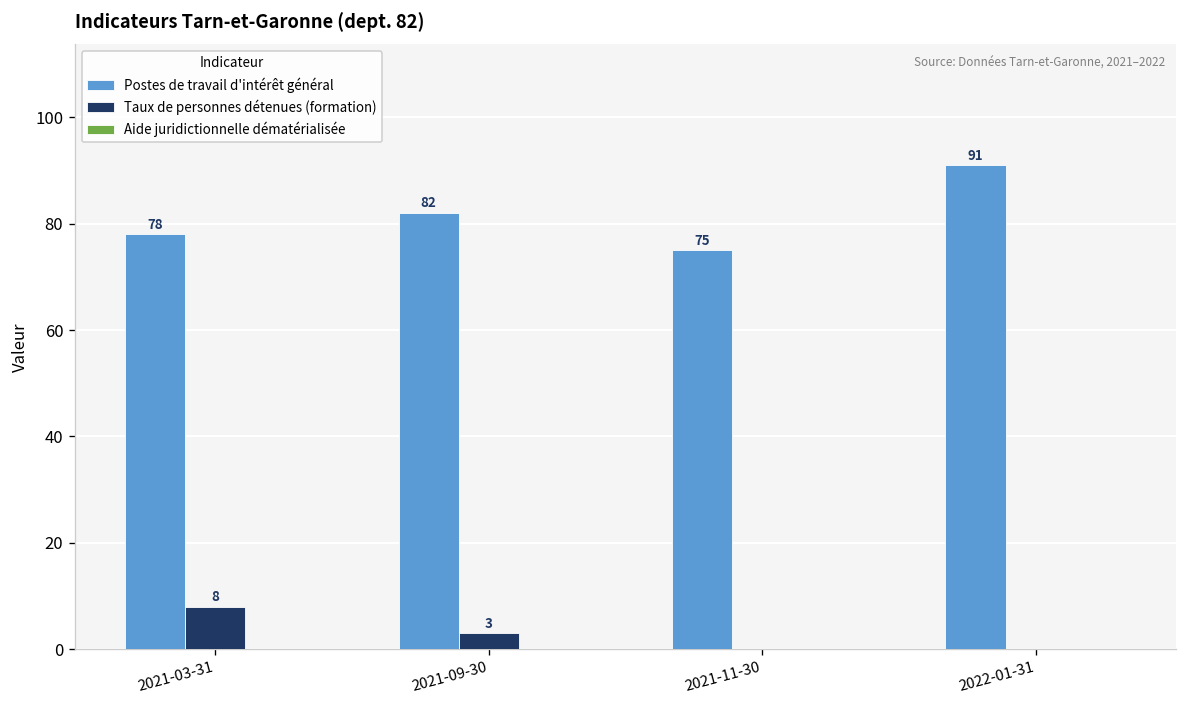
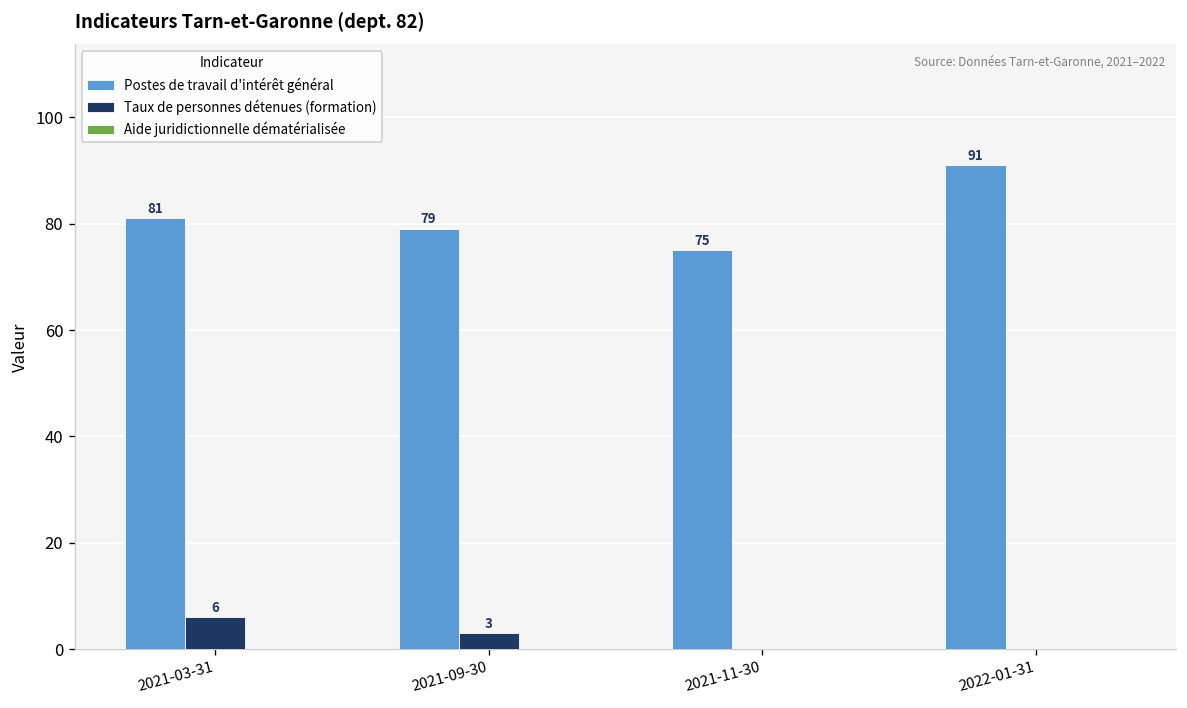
  {
    "Postes de travail d'intérêt général": {
-     "2021-03-31": 78,
-     "2021-09-30": 82,
+     "2021-03-31": 81,
+     "2021-09-30": 79,
      "2021-11-30": 75,
      "2022-01-31": 91
    },
    "Taux de personnes détenues (formation)": {
-     "2021-03-31": 8,
+     "2021-03-31": 6,
      "2021-09-30": 3
    },
    "Aide juridictionnelle dématérialisée": {
      "2021-03-31": 0,
      "2021-09-30": 0,
      "2021-11-30": 0,
      "2022-01-31": 0
    }
  }
